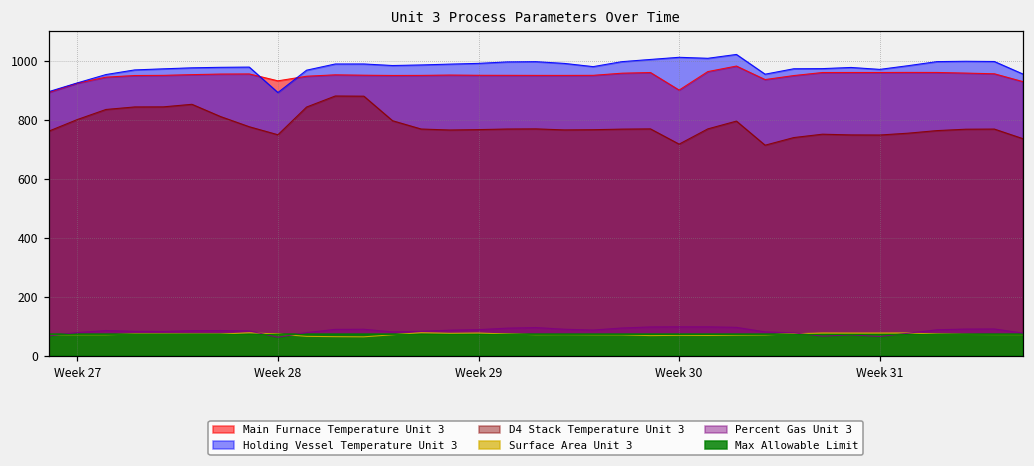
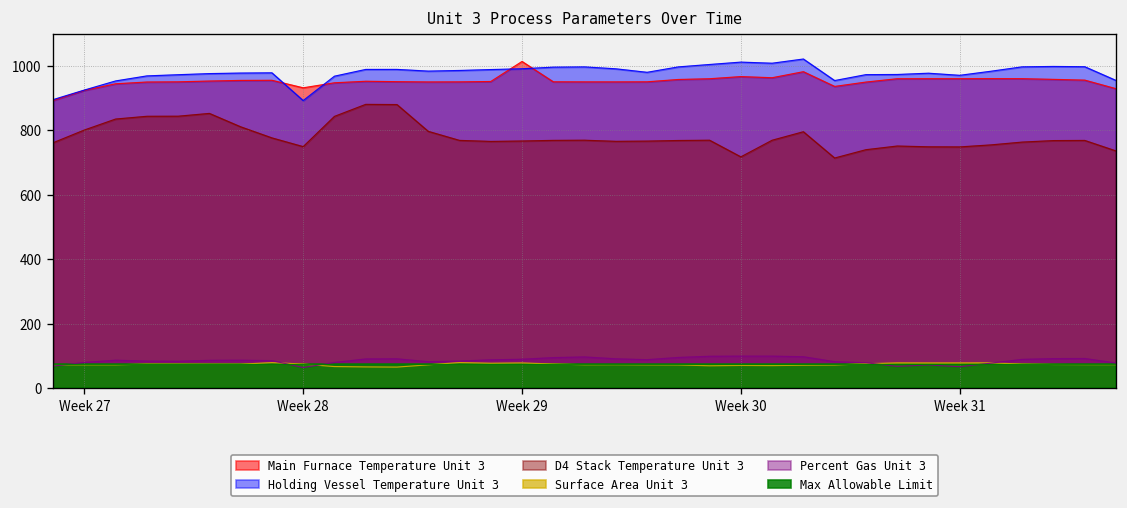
  {
    "Main Furnace Temperature Unit 3": {
      "Week 28": 930,
-     "Week 29": 950,
-     "Week 30": 900,
+     "Week 29": 1010,
+     "Week 30": 970,
      "Week 31": 960
    },
    "Holding Vessel Temperature Unit 3": {
      "Week 28": 890,
      "Week 29": 990,
      "Week 30": 1010,
      "Week 31": 970
    },
    "D4 Stack Temperature Unit 3": {
      "Week 27": 800,
      "Week 28": 750,
      "Week 29": 770,
      "Week 30": 720,
      "Week 31": 750
    },
    "Percent Gas Unit 3": {
      "Week 28": 60,
      "Week 29": 90,
      "Week 30": 100
    }
  }
